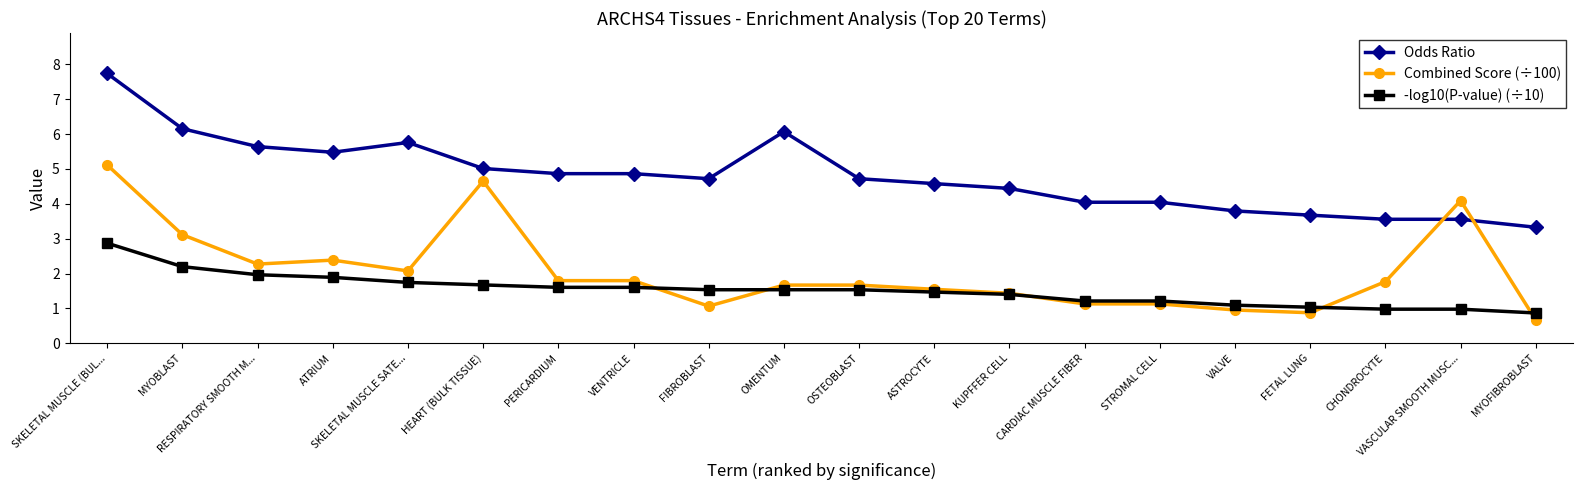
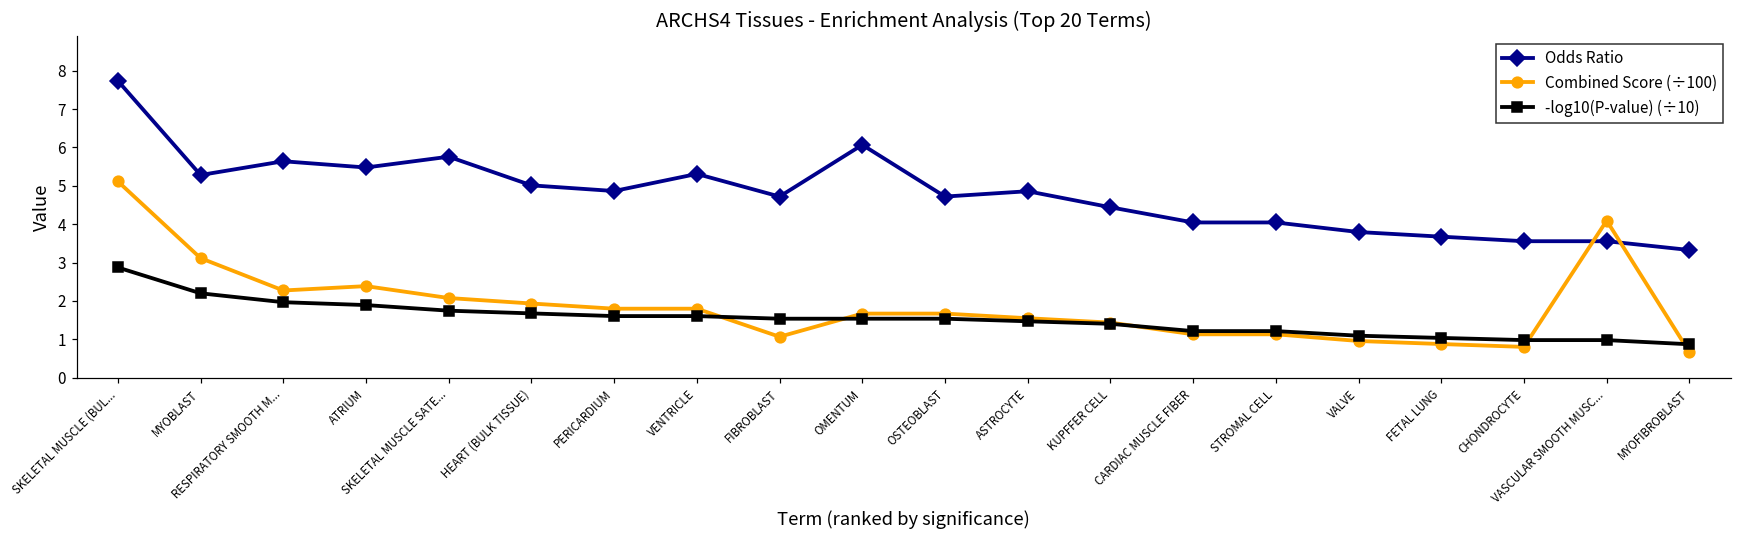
  {
    "Odds Ratio": {
      "SKELETAL MUSCLE (BUL...": 7.7,
-     "MYOBLAST": 6.2,
+     "MYOBLAST": 5.3,
      "RESPIRATORY SMOOTH M...": 5.6,
      "ATRIUM": 5.5,
      "SKELETAL MUSCLE SATE...": 5.8,
      "HEART (BULK TISSUE)": 5.0,
      "PERICARDIUM": 4.9,
-     "VENTRICLE": 4.9,
+     "VENTRICLE": 5.3,
      "FIBROBLAST": 4.7,
      "OMENTUM": 6.1,
      "OSTEOBLAST": 4.7,
-     "ASTROCYTE": 4.6,
+     "ASTROCYTE": 4.9,
      "KUPFFER CELL": 4.4,
      "CARDIAC MUSCLE FIBER": 4.0,
      "STROMAL CELL": 4.0,
      "VALVE": 3.8,
      "FETAL LUNG": 3.7,
      "CHONDROCYTE": 3.6,
      "VASCULAR SMOOTH MUSC...": 3.6,
      "MYOFIBROBLAST": 3.3
    },
    "Combined Score (÷100)": {
      "SKELETAL MUSCLE (BUL...": 5.1,
      "MYOBLAST": 3.1,
      "RESPIRATORY SMOOTH M...": 2.3,
      "ATRIUM": 2.4,
      "SKELETAL MUSCLE SATE...": 2.1,
-     "HEART (BULK TISSUE)": 4.7,
+     "HEART (BULK TISSUE)": 1.9,
      "PERICARDIUM": 1.8,
      "VENTRICLE": 1.8,
      "FIBROBLAST": 1.1,
      "OMENTUM": 1.7,
      "OSTEOBLAST": 1.7,
      "ASTROCYTE": 1.5,
      "CARDIAC MUSCLE FIBER": 1.1,
      "STROMAL CELL": 1.1,
      "VALVE": 1.0,
      "FETAL LUNG": 0.9,
-     "CHONDROCYTE": 1.8,
+     "CHONDROCYTE": 0.8,
      "VASCULAR SMOOTH MUSC...": 4.1,
      "MYOFIBROBLAST": 0.7
    },
    "-log10(P-value) (÷10)": {
      "SKELETAL MUSCLE (BUL...": 2.9,
      "MYOBLAST": 2.2,
      "RESPIRATORY SMOOTH M...": 2.0,
      "ATRIUM": 1.9,
      "SKELETAL MUSCLE SATE...": 1.7,
      "HEART (BULK TISSUE)": 1.7,
      "PERICARDIUM": 1.6,
      "VENTRICLE": 1.6,
      "FIBROBLAST": 1.5,
      "OMENTUM": 1.5,
      "OSTEOBLAST": 1.5,
      "ASTROCYTE": 1.5,
      "CARDIAC MUSCLE FIBER": 1.2,
      "STROMAL CELL": 1.2,
      "VALVE": 1.1,
      "FETAL LUNG": 1.0,
      "CHONDROCYTE": 1.0,
      "VASCULAR SMOOTH MUSC...": 1.0,
      "MYOFIBROBLAST": 0.9
    }
  }
